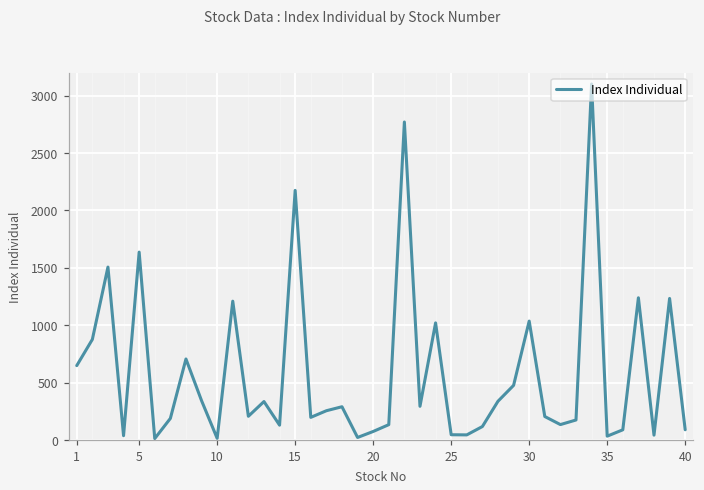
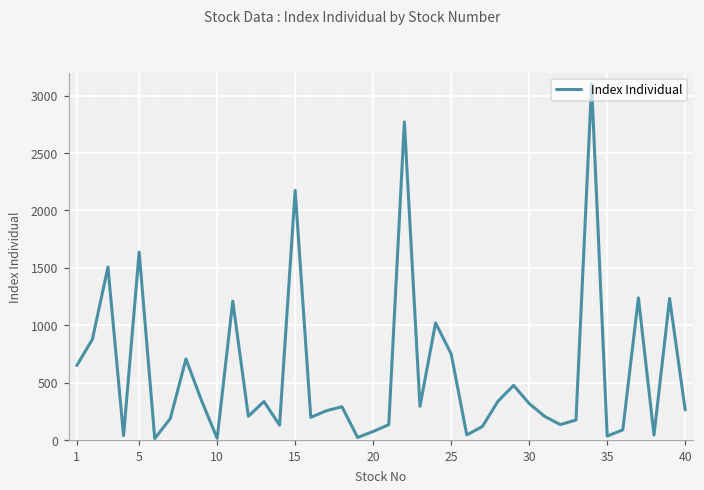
  {
    "1": 650,
    "5": 1640,
    "10": 20,
    "15": 2170,
    "20": 80,
-   "25": 50,
-   "30": 1040,
+   "25": 750,
+   "30": 320,
    "35": 40,
-   "40": 90
+   "40": 260
  }
